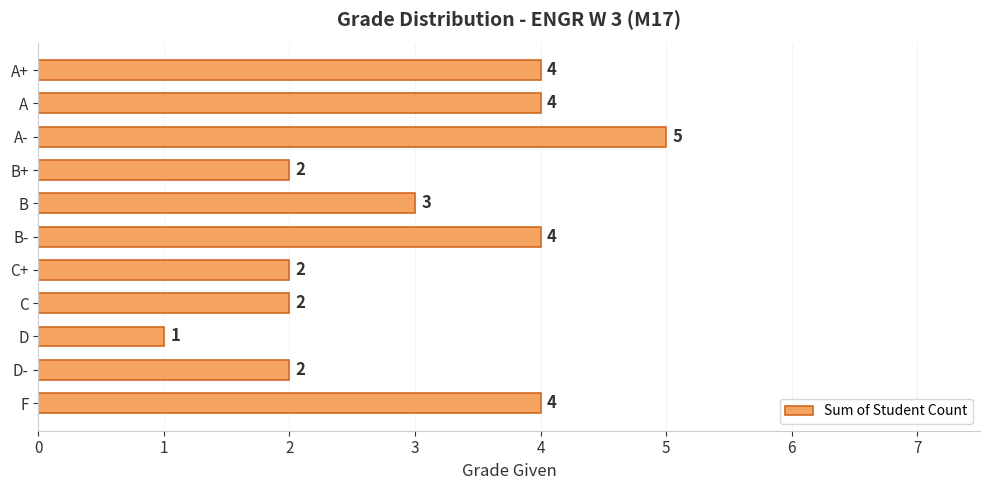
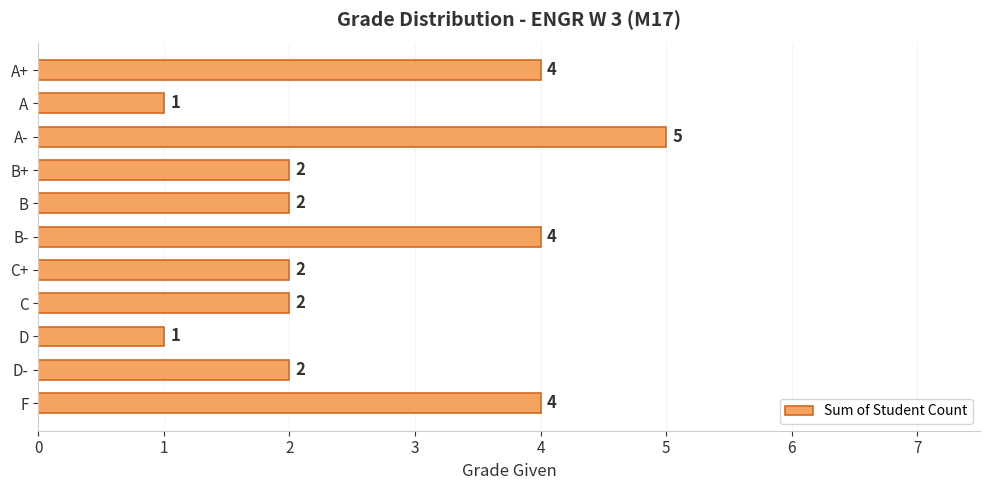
  {
    "A+": 4,
-   "A": 4,
+   "A": 1,
    "A-": 5,
    "B+": 2,
-   "B": 3,
+   "B": 2,
    "B-": 4,
    "C+": 2,
    "C": 2,
    "D": 1,
    "D-": 2,
    "F": 4
  }
